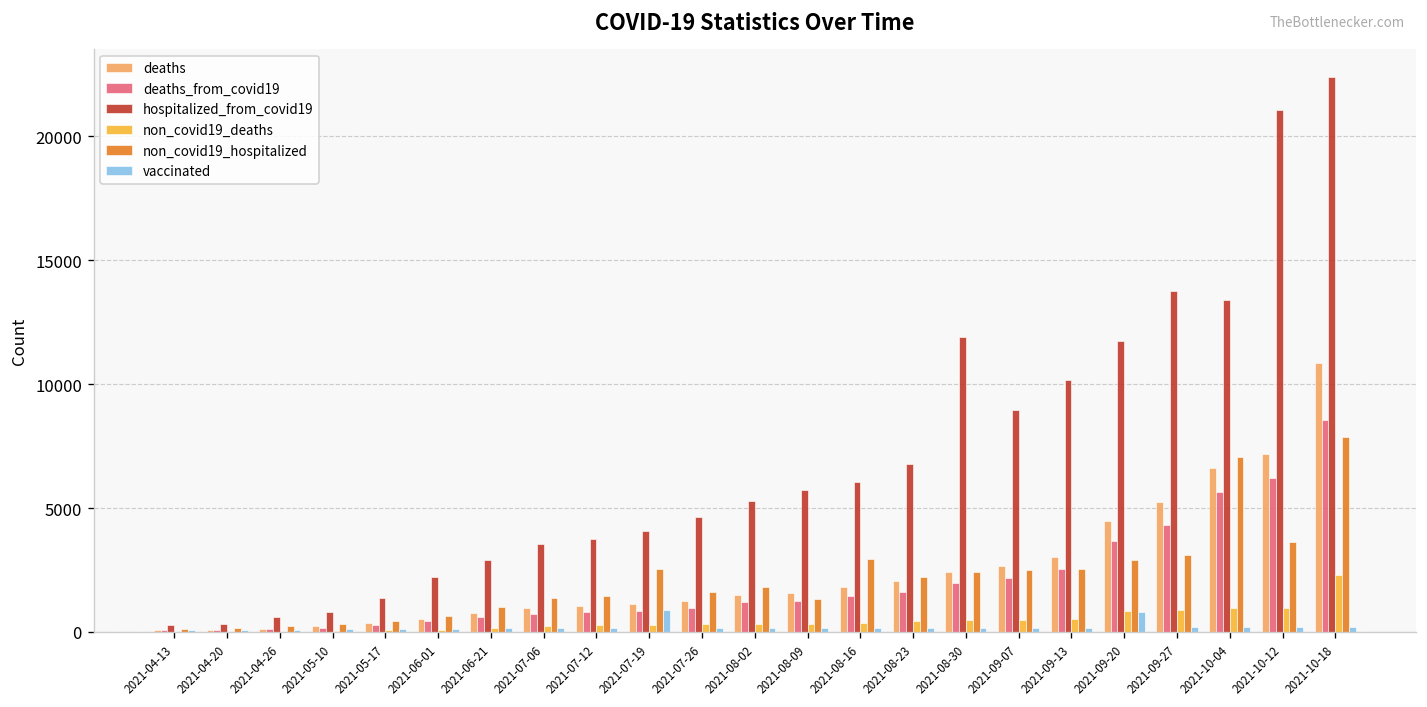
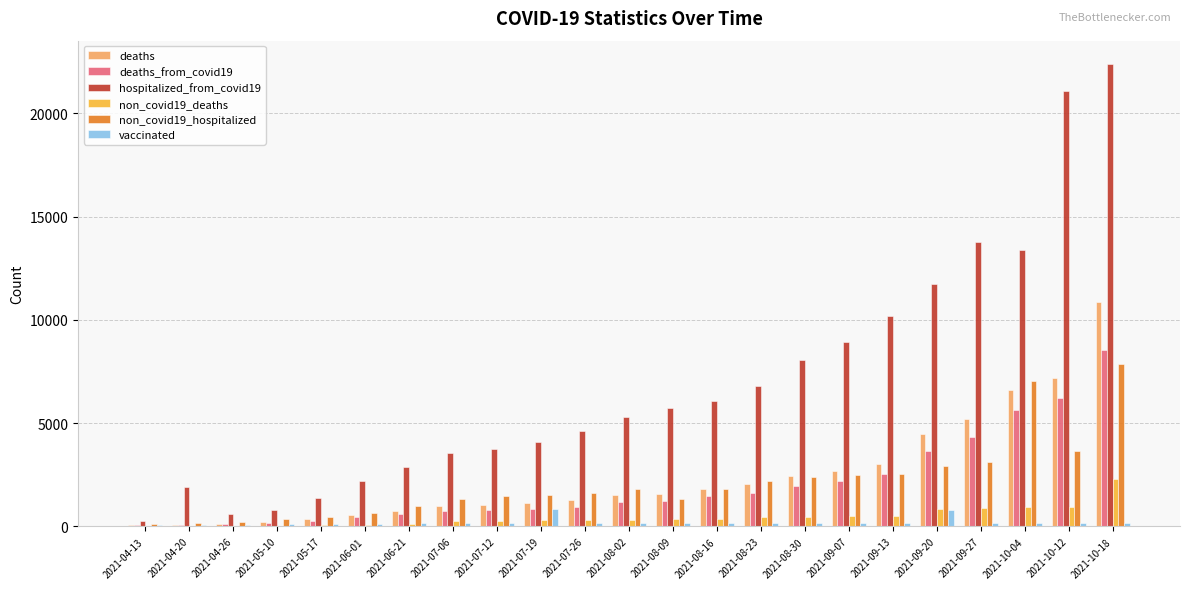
  {
    "deaths_from_covid19": {
      "2021-05-10": 200,
      "2021-05-17": 300,
      "2021-06-01": 400,
      "2021-06-21": 600,
      "2021-07-06": 700,
      "2021-07-12": 800,
      "2021-07-19": 800,
      "2021-07-26": 1000,
      "2021-08-02": 1200,
      "2021-08-09": 1200,
      "2021-08-16": 1500,
      "2021-08-23": 1600,
      "2021-08-30": 2000,
      "2021-09-07": 2200,
      "2021-09-13": 2500,
      "2021-09-20": 3700,
      "2021-09-27": 4300,
      "2021-10-04": 5600,
      "2021-10-12": 6200,
      "2021-10-18": 8600
    },
    "hospitalized_from_covid19": {
      "2021-04-13": 300,
-     "2021-04-20": 300,
+     "2021-04-20": 1900,
      "2021-04-26": 600,
      "2021-05-10": 800,
      "2021-05-17": 1400,
      "2021-06-01": 2200,
      "2021-06-21": 2900,
      "2021-07-06": 3600,
      "2021-07-12": 3700,
      "2021-07-19": 4100,
      "2021-07-26": 4600,
      "2021-08-02": 5300,
      "2021-08-09": 5700,
      "2021-08-16": 6100,
      "2021-08-23": 6800,
-     "2021-08-30": 11900,
+     "2021-08-30": 8100,
      "2021-09-07": 8900,
      "2021-09-13": 10200,
      "2021-09-20": 11700,
      "2021-09-27": 13800,
      "2021-10-04": 13400,
      "2021-10-12": 21100,
      "2021-10-18": 22400
    },
    "non_covid19_hospitalized": {
      "2021-04-13": 100,
      "2021-04-20": 200,
      "2021-04-26": 200,
      "2021-05-10": 300,
      "2021-05-17": 400,
      "2021-06-01": 700,
      "2021-06-21": 1000,
      "2021-07-06": 1400,
      "2021-07-12": 1500,
-     "2021-07-19": 2500,
+     "2021-07-19": 1500,
      "2021-07-26": 1600,
      "2021-08-02": 1800,
      "2021-08-09": 1300,
-     "2021-08-16": 2900,
+     "2021-08-16": 1800,
      "2021-08-23": 2200,
      "2021-08-30": 2400,
      "2021-09-07": 2500,
      "2021-09-13": 2600,
      "2021-09-20": 2900,
      "2021-09-27": 3100,
      "2021-10-04": 7100,
      "2021-10-12": 3600,
      "2021-10-18": 7900
    },
    "vaccinated": {
      "2021-05-17": 100,
      "2021-06-01": 100,
      "2021-06-21": 200,
      "2021-07-06": 200,
      "2021-07-12": 200,
      "2021-07-19": 900,
      "2021-07-26": 200,
      "2021-08-02": 200,
      "2021-08-09": 200,
      "2021-08-16": 200,
      "2021-08-23": 200,
      "2021-08-30": 200,
      "2021-09-07": 200,
      "2021-09-13": 200,
      "2021-09-20": 800,
      "2021-09-27": 200,
      "2021-10-04": 200,
      "2021-10-12": 200,
      "2021-10-18": 200
    }
  }
